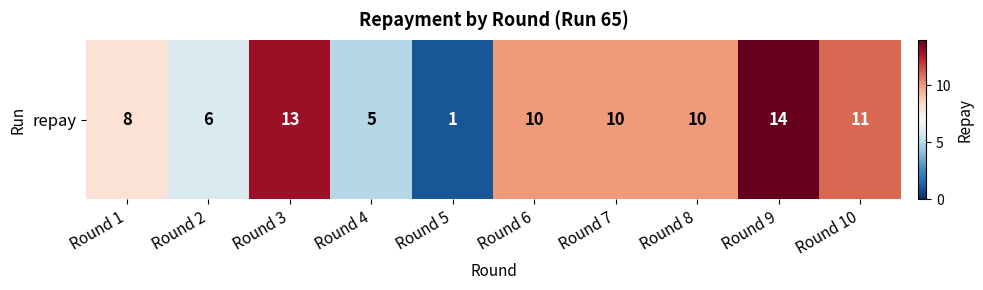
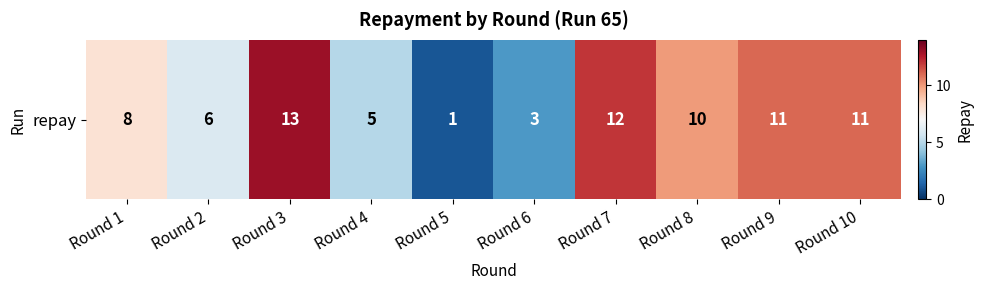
  {
    "repay": {
      "Round 1": 8,
      "Round 2": 6,
      "Round 3": 13,
      "Round 4": 5,
      "Round 5": 1,
-     "Round 6": 10,
-     "Round 7": 10,
+     "Round 6": 3,
+     "Round 7": 12,
      "Round 8": 10,
-     "Round 9": 14,
+     "Round 9": 11,
      "Round 10": 11
    }
  }
